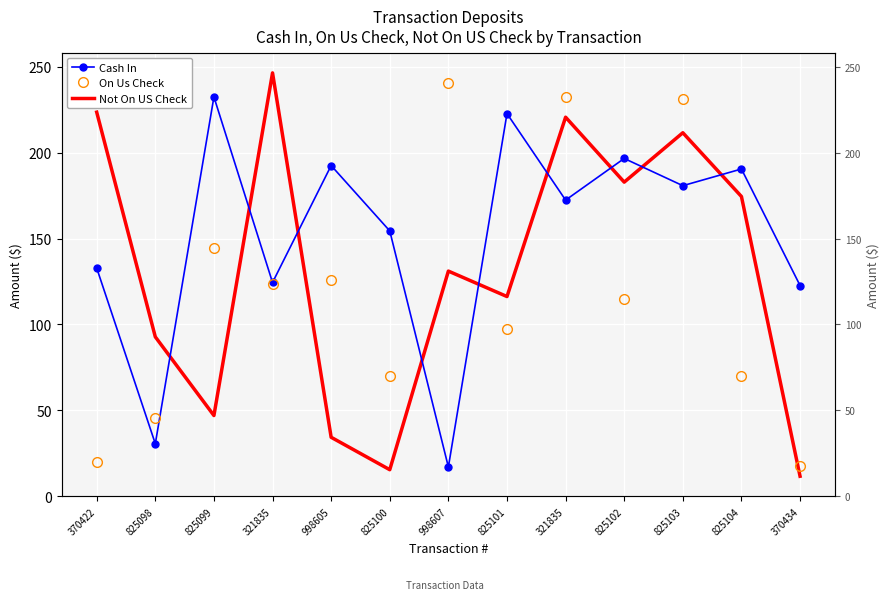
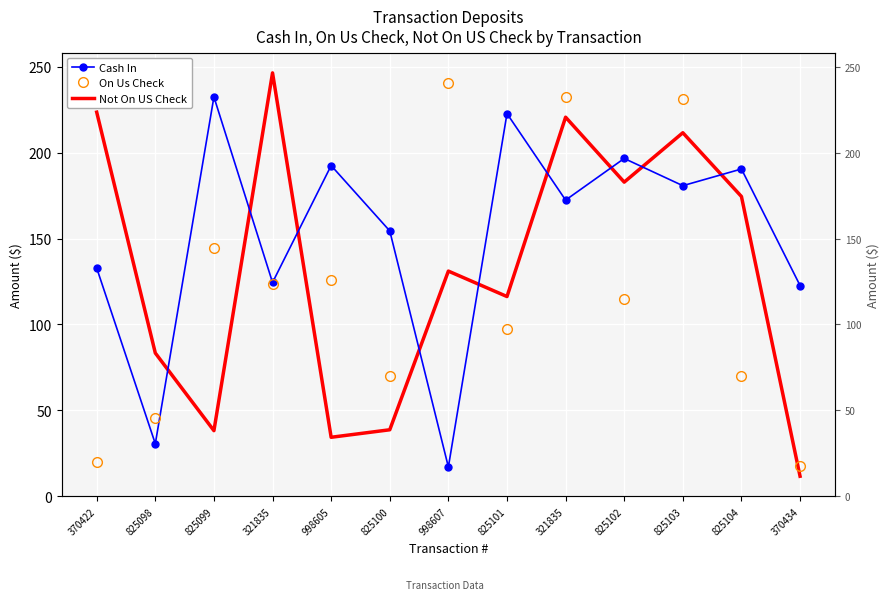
  {
    "Cash In": {
      "370422": 133,
      "825098": 31,
      "825099": 233,
      "998605": 193,
      "825100": 155,
      "998607": 17,
      "825101": 223,
      "825102": 197,
      "825103": 181,
      "825104": 191,
      "370434": 123
    },
    "On Us Check": {
      "370422": 20,
      "825098": 45,
      "825099": 145,
      "998605": 126,
      "825100": 70,
      "998607": 241,
      "825101": 97,
      "825102": 115,
      "825103": 231,
      "825104": 70,
      "370434": 18
    },
    "Not On US Check": {
      "370422": 224,
-     "825098": 93,
-     "825099": 47,
+     "825098": 83,
+     "825099": 38,
      "998605": 34,
-     "825100": 15,
+     "825100": 39,
      "998607": 131,
      "825101": 116,
      "825102": 183,
      "825103": 212,
      "825104": 175,
      "370434": 12
    }
  }
